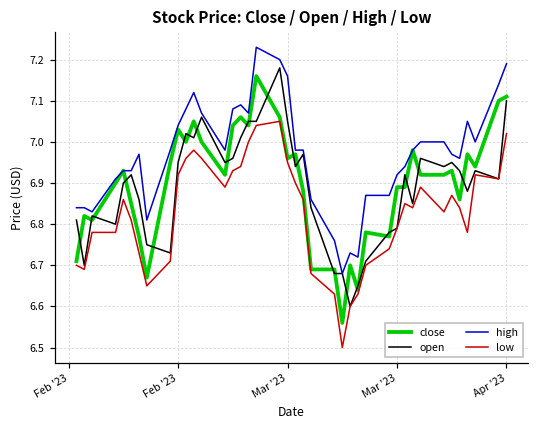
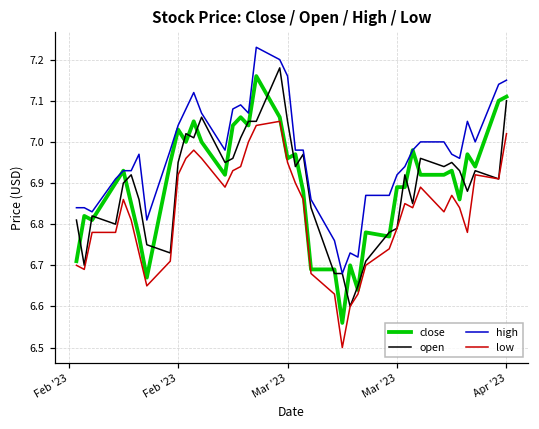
  {
    "close": {
      "Feb '23": 7.03,
      "Apr '23": 7.11
    },
    "open": {
      "Feb '23": 6.95,
      "Apr '23": 7.10
    },
    "high": {
      "Feb '23": 7.04,
-     "Apr '23": 7.19
+     "Apr '23": 7.15
    },
    "low": {
      "Feb '23": 6.92,
      "Apr '23": 7.02
    }
  }
